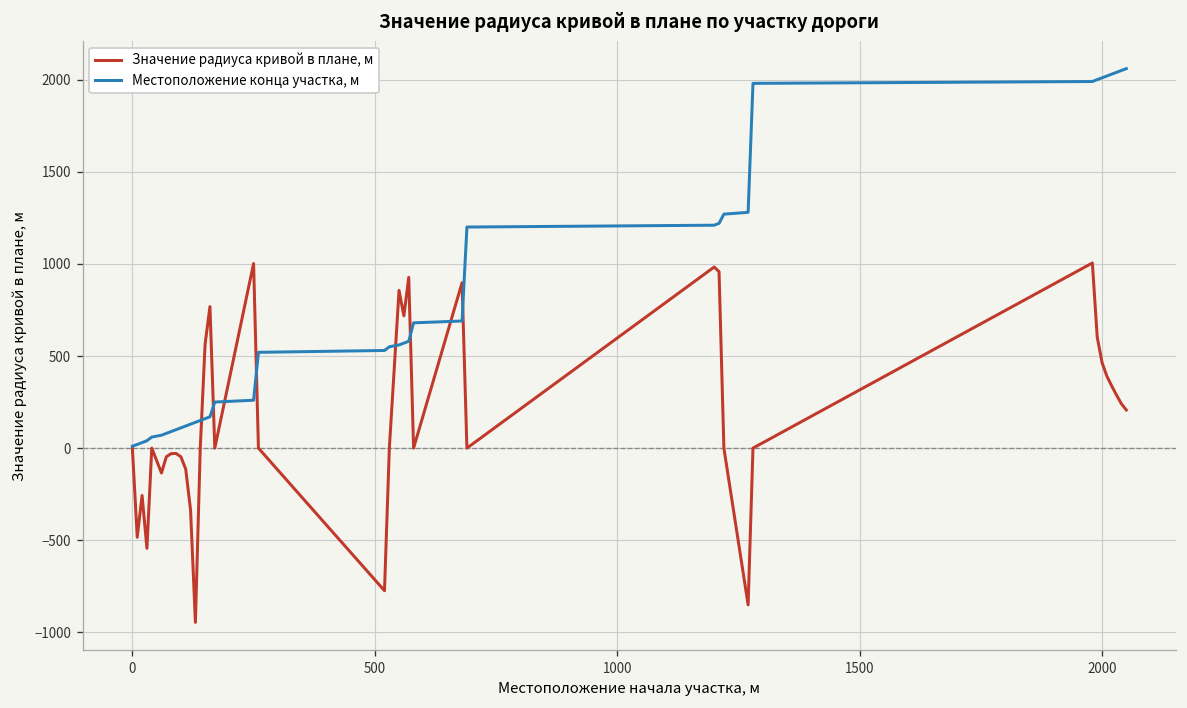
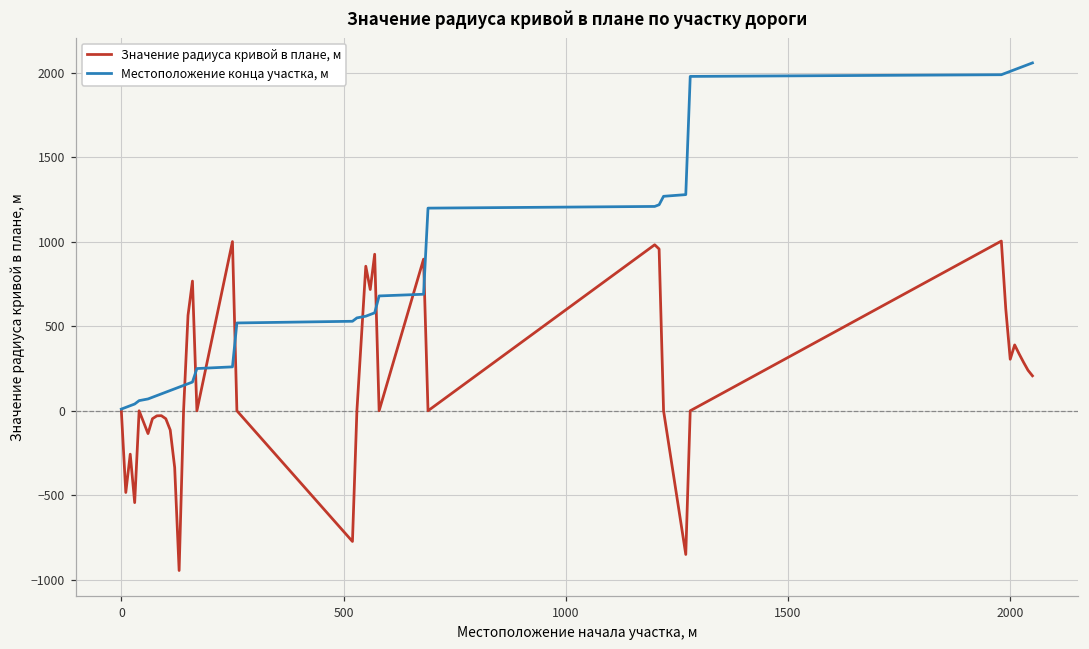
  {
    "Значение радиуса кривой в плане, м": {
-     "2000": 460
+     "2000": 310
    },
    "Местоположение конца участка, м": {
      "2000": 2010
    }
  }
